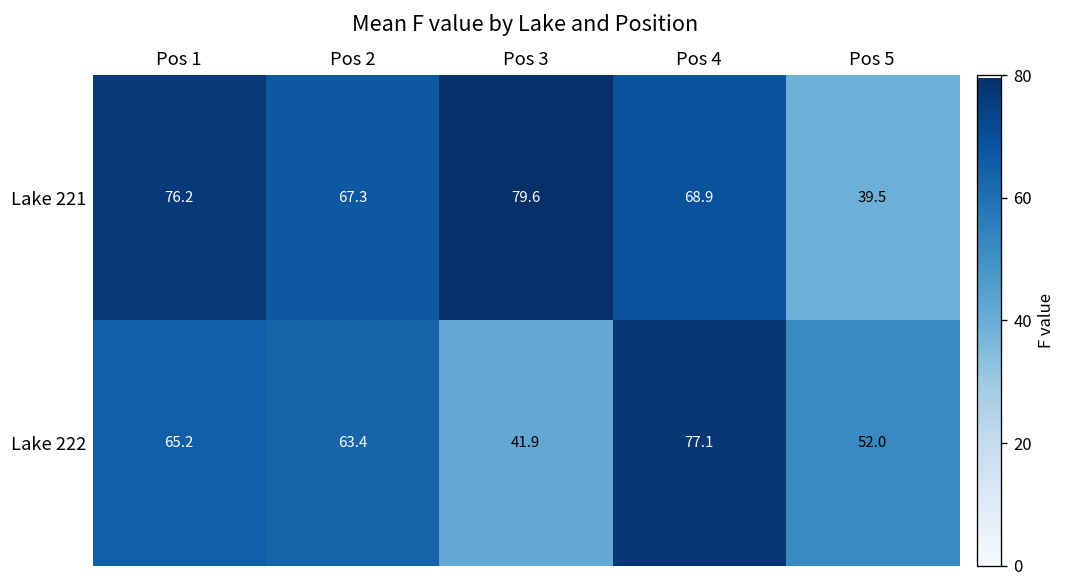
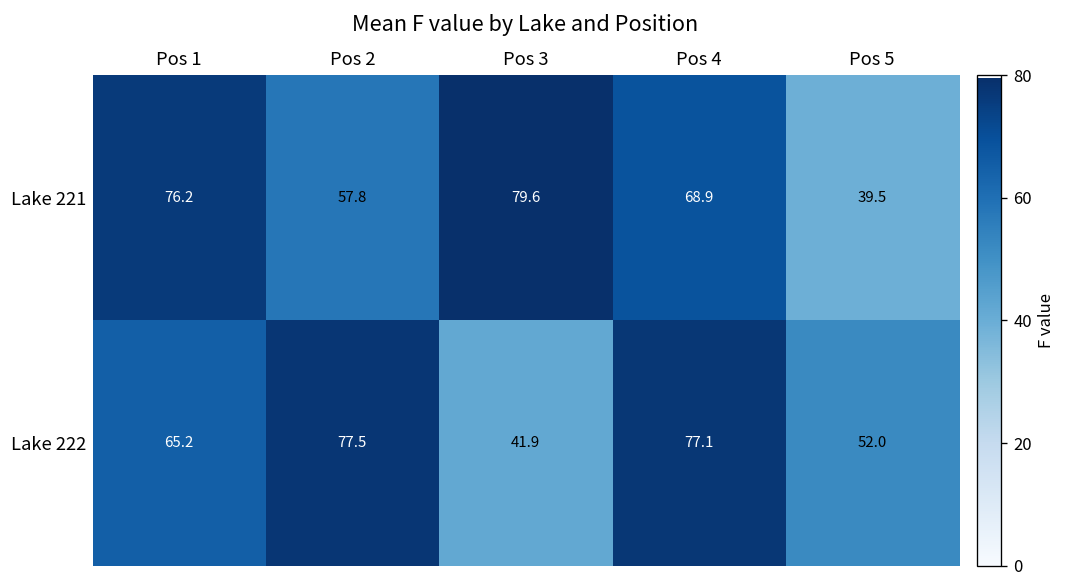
  {
    "Lake 221": {
      "Pos 1": 76.2,
-     "Pos 2": 67.3,
+     "Pos 2": 57.8,
      "Pos 3": 79.6,
      "Pos 4": 68.9,
      "Pos 5": 39.5
    },
    "Lake 222": {
      "Pos 1": 65.2,
-     "Pos 2": 63.4,
+     "Pos 2": 77.5,
      "Pos 3": 41.9,
      "Pos 4": 77.1,
      "Pos 5": 52.0
    }
  }
